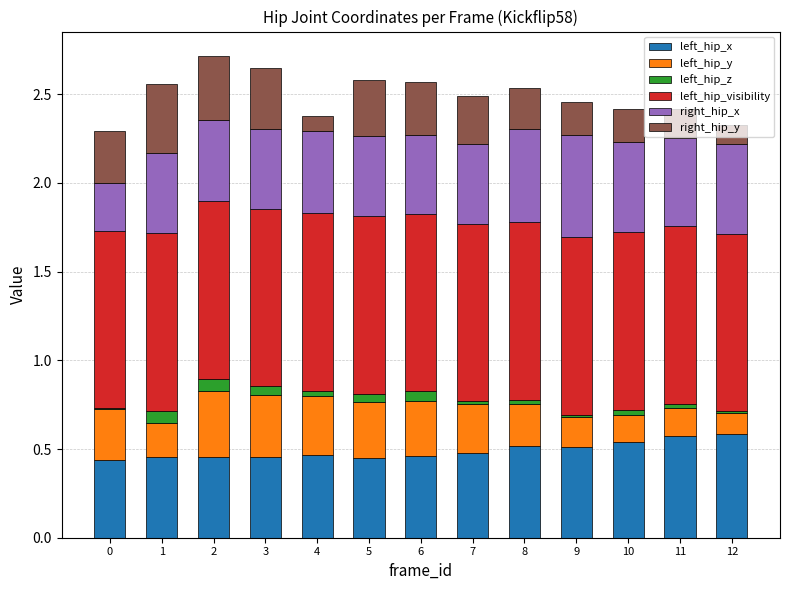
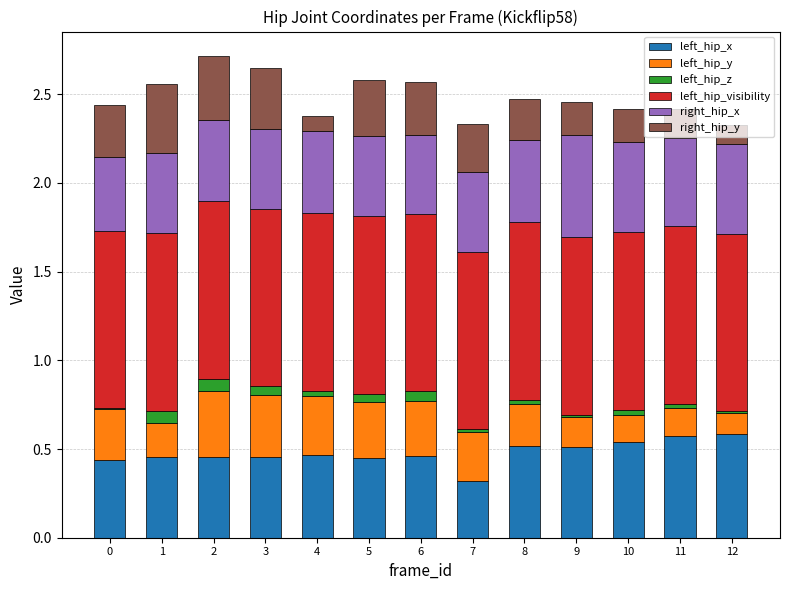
  {
    "left_hip_x": {
      "0": 0.44,
      "1": 0.45,
      "2": 0.46,
      "3": 0.45,
      "4": 0.47,
      "5": 0.45,
      "6": 0.46,
-     "7": 0.48,
+     "7": 0.32,
      "8": 0.52,
      "9": 0.51,
      "10": 0.54,
      "11": 0.58,
      "12": 0.59
    },
    "left_hip_y": {
      "0": 0.29,
      "1": 0.19,
      "2": 0.37,
      "3": 0.35,
      "4": 0.34,
      "5": 0.32,
      "6": 0.31,
      "7": 0.28,
      "8": 0.24,
      "9": 0.17,
      "10": 0.15,
      "11": 0.16,
      "12": 0.12
    },
    "left_hip_z": {
      "1": 0.07,
      "2": 0.07,
      "3": 0.05,
      "4": 0.03,
      "5": 0.05,
      "6": 0.05,
      "7": 0.02,
      "8": 0.02,
      "10": 0.03,
      "11": 0.02
    },
    "left_hip_visibility": {
      "0": 1.00,
      "1": 1.00,
      "2": 1.00,
      "3": 1.00,
      "4": 1.00,
      "5": 1.00,
      "6": 1.00,
      "7": 1.00,
      "8": 1.00,
      "9": 1.00,
      "10": 1.00,
      "11": 1.00,
      "12": 1.00
    },
    "right_hip_x": {
-     "0": 0.27,
+     "0": 0.42,
      "1": 0.45,
      "2": 0.46,
      "3": 0.45,
      "4": 0.46,
      "5": 0.45,
      "6": 0.44,
      "7": 0.45,
-     "8": 0.52,
+     "8": 0.46,
      "9": 0.58,
      "10": 0.51,
      "11": 0.50,
      "12": 0.50
    },
    "right_hip_y": {
      "0": 0.29,
      "1": 0.39,
      "2": 0.36,
      "3": 0.35,
      "4": 0.08,
      "5": 0.31,
      "6": 0.30,
      "7": 0.27,
      "8": 0.23,
      "9": 0.19,
      "10": 0.19
    }
  }
